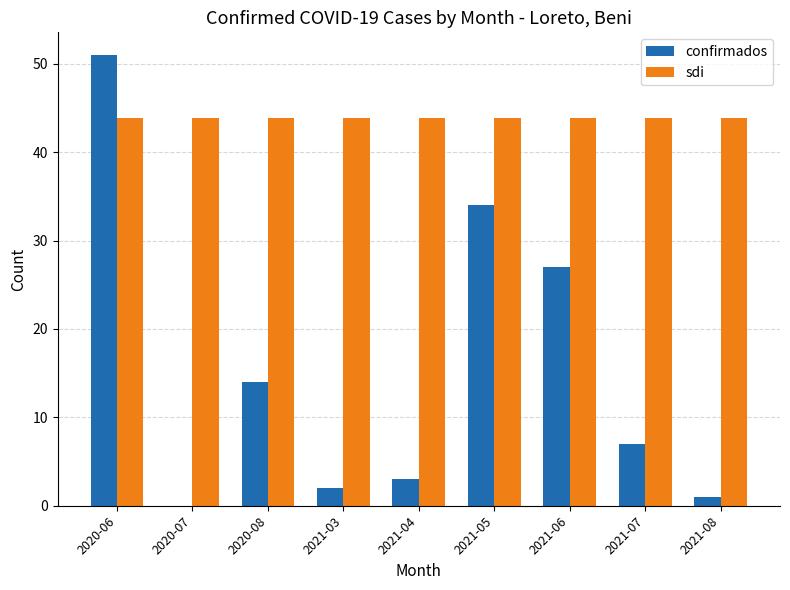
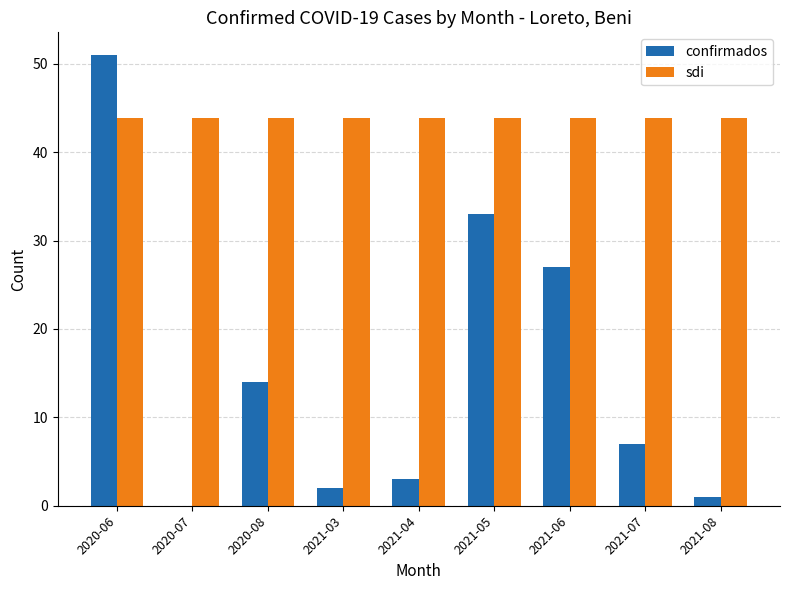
  {
    "confirmados": {
      "2020-06": 51,
      "2020-07": 0,
      "2020-08": 14,
      "2021-03": 2,
      "2021-04": 3,
-     "2021-05": 34,
+     "2021-05": 33,
      "2021-06": 27,
      "2021-07": 7,
      "2021-08": 1
    },
    "sdi": {
      "2020-06": 44,
      "2020-07": 44,
      "2020-08": 44,
      "2021-03": 44,
      "2021-04": 44,
      "2021-05": 44,
      "2021-06": 44,
      "2021-07": 44,
      "2021-08": 44
    }
  }
